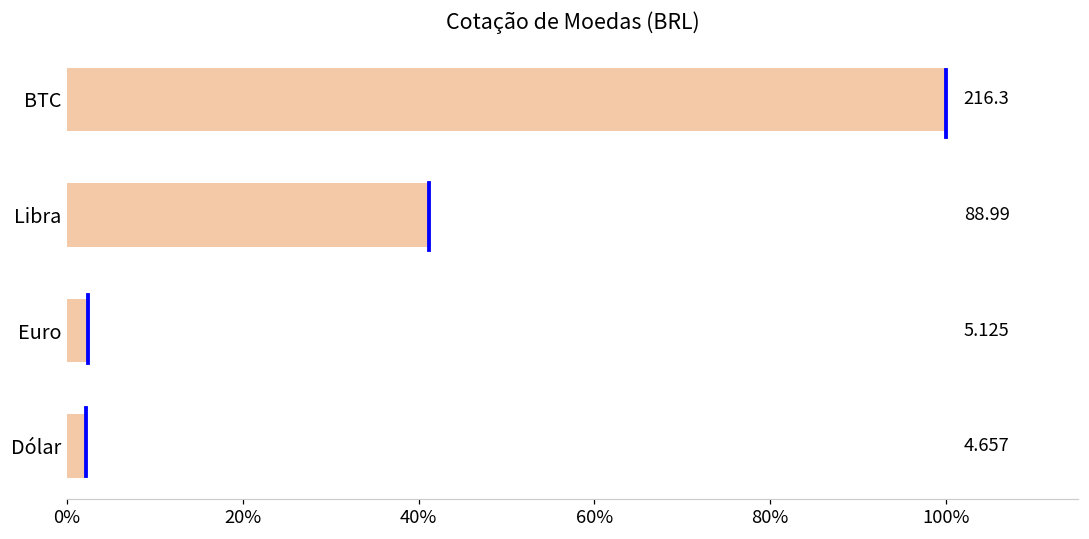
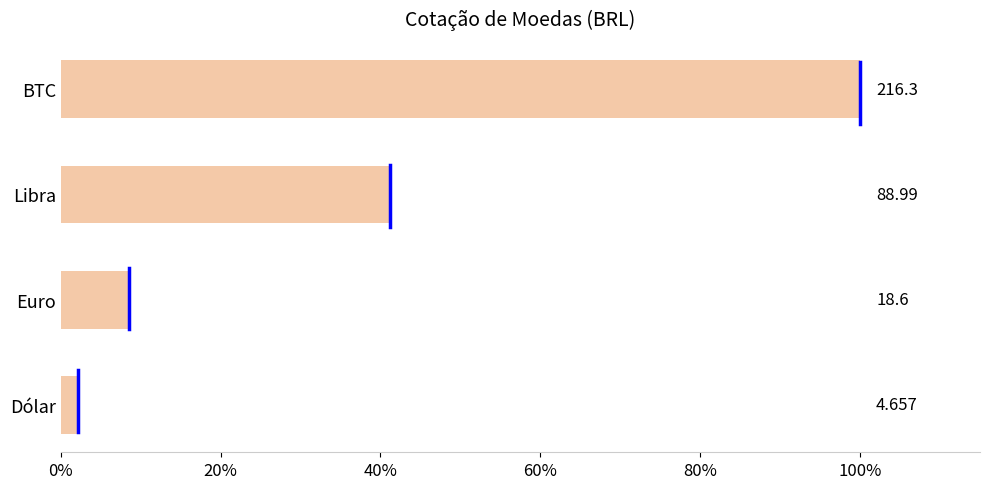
  {
-   "Euro": 5.125
+   "Euro": 18.6
  }
